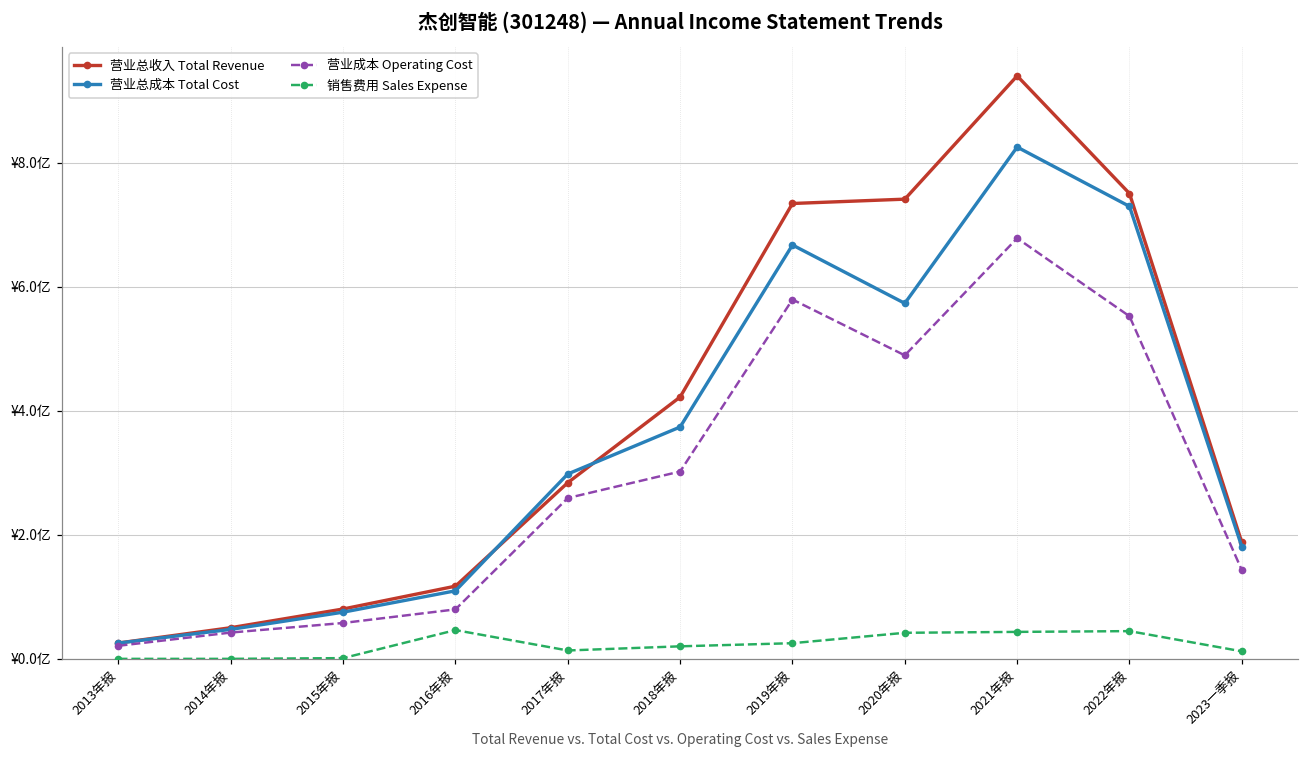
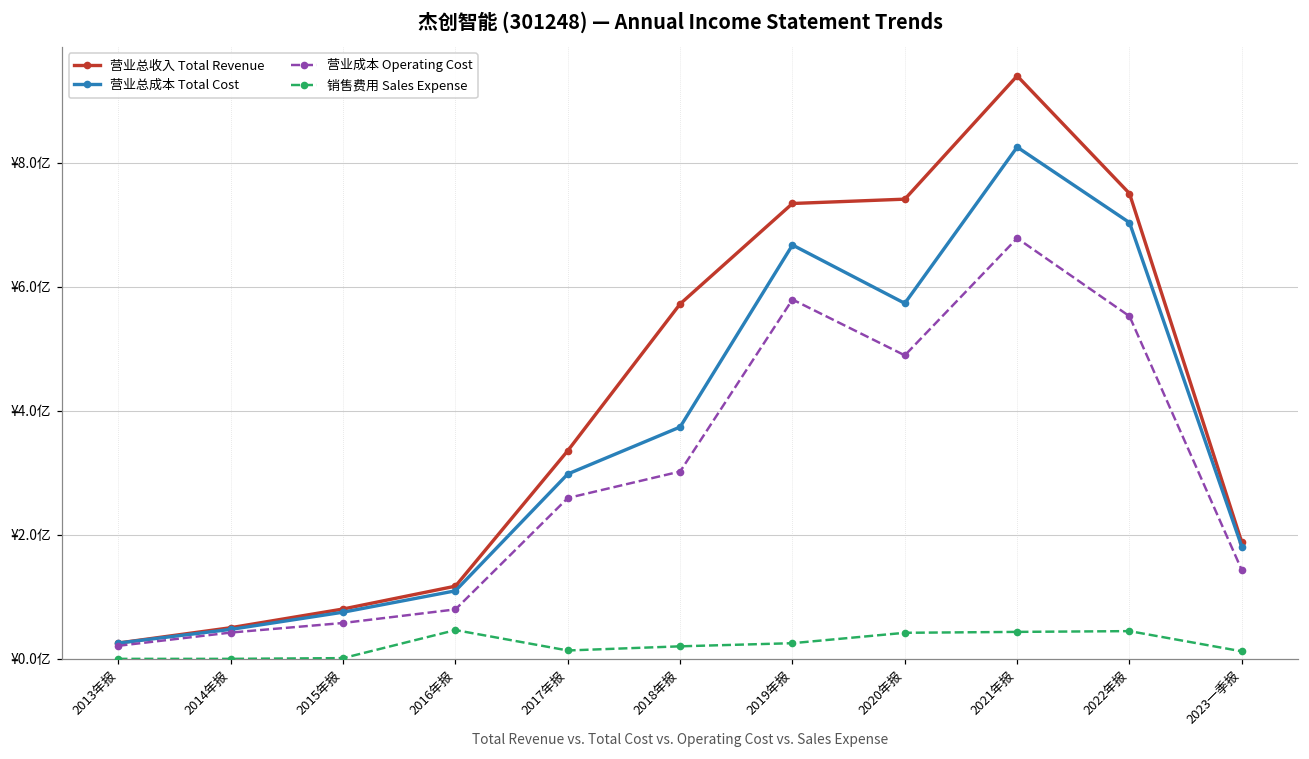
  {
    "营业总收入 Total Revenue": {
      "2015年报": "¥0.8亿",
      "2016年报": "¥1.2亿",
-     "2017年报": "¥2.8亿",
-     "2018年报": "¥4.2亿",
+     "2017年报": "¥3.4亿",
+     "2018年报": "¥5.7亿",
      "2019年报": "¥7.3亿",
      "2020年报": "¥7.4亿",
      "2021年报": "¥9.4亿",
      "2022年报": "¥7.5亿",
      "2023一季报": "¥1.9亿"
    },
    "营业总成本 Total Cost": {
      "2015年报": "¥0.8亿",
      "2016年报": "¥1.1亿",
      "2017年报": "¥3.0亿",
      "2018年报": "¥3.7亿",
      "2019年报": "¥6.7亿",
      "2020年报": "¥5.7亿",
      "2021年报": "¥8.3亿",
-     "2022年报": "¥7.3亿",
+     "2022年报": "¥7.0亿",
      "2023一季报": "¥1.8亿"
    },
    "营业成本 Operating Cost": {
      "2014年报": "¥0.4亿",
      "2015年报": "¥0.6亿",
      "2016年报": "¥0.8亿",
      "2017年报": "¥2.6亿",
      "2018年报": "¥3.0亿",
      "2019年报": "¥5.8亿",
      "2020年报": "¥4.9亿",
      "2021年报": "¥6.8亿",
      "2022年报": "¥5.5亿",
      "2023一季报": "¥1.4亿"
    },
    "销售费用 Sales Expense": {
      "2013年报": "¥0.0亿",
      "2014年报": "¥0.0亿",
      "2015年报": "¥0.0亿",
      "2016年报": "¥0.5亿",
      "2017年报": "¥0.1亿",
      "2018年报": "¥0.2亿",
      "2019年报": "¥0.3亿",
      "2020年报": "¥0.4亿",
      "2021年报": "¥0.4亿",
      "2022年报": "¥0.4亿",
      "2023一季报": "¥0.1亿"
    }
  }
